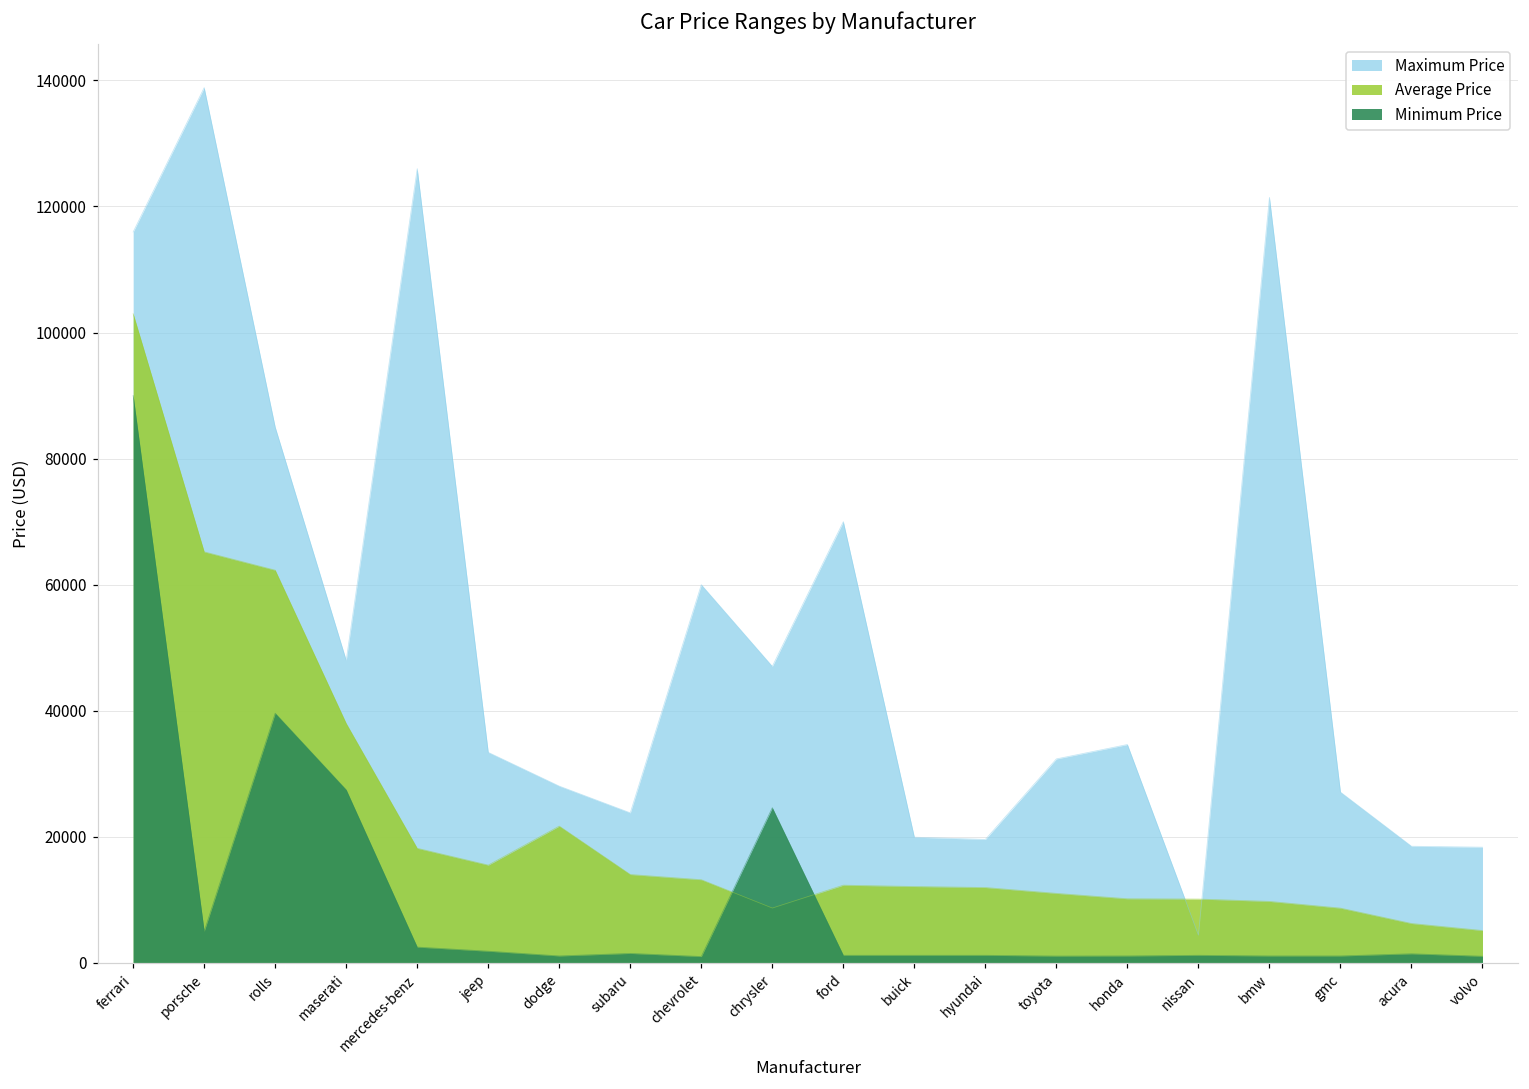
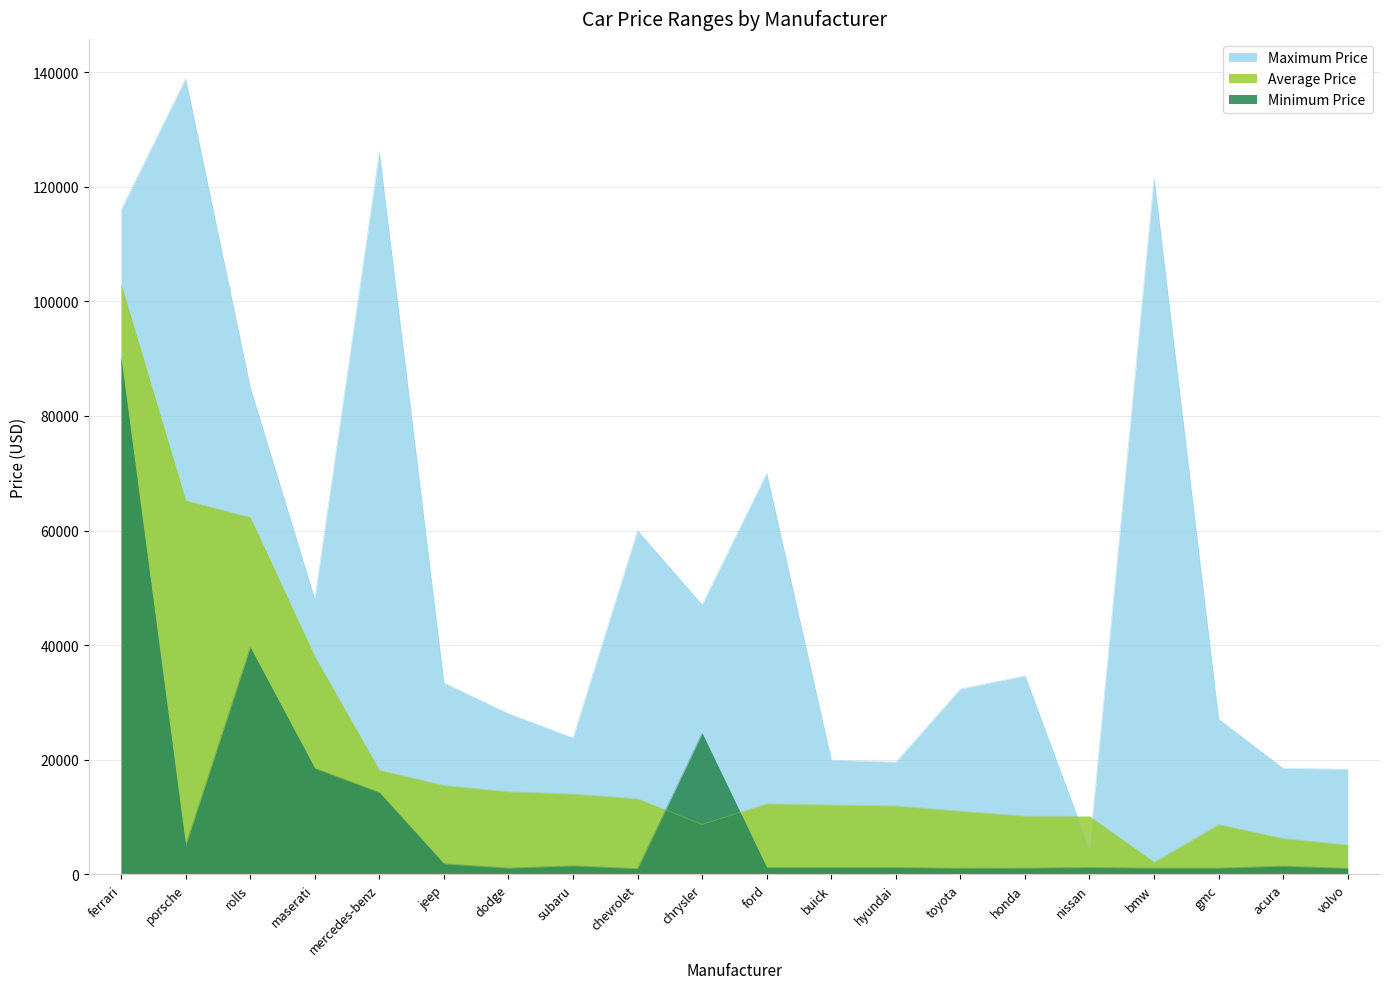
  {
    "Maximum Price": {
      "ferrari": 116000,
      "porsche": 139000,
      "rolls": 85000,
      "maserati": 48000,
      "mercedes-benz": 126000,
      "jeep": 33000,
      "dodge": 28000,
      "subaru": 24000,
      "chevrolet": 60000,
      "chrysler": 47000,
      "ford": 70000,
      "buick": 20000,
      "hyundai": 20000,
      "toyota": 32000,
      "honda": 35000,
      "nissan": 4000,
      "bmw": 121000,
      "gmc": 27000,
      "acura": 19000,
      "volvo": 18000
    },
    "Average Price": {
      "ferrari": 103000,
      "porsche": 65000,
      "rolls": 62000,
      "maserati": 38000,
      "mercedes-benz": 18000,
      "jeep": 16000,
-     "dodge": 22000,
+     "dodge": 14000,
      "subaru": 14000,
      "chevrolet": 13000,
      "chrysler": 9000,
      "ford": 12000,
      "buick": 12000,
      "hyundai": 12000,
      "toyota": 11000,
      "honda": 10000,
      "nissan": 10000,
-     "bmw": 10000,
+     "bmw": 2000,
      "gmc": 9000,
      "acura": 6000,
      "volvo": 5000
    },
    "Minimum Price": {
      "ferrari": 90000,
      "porsche": 5000,
      "rolls": 40000,
-     "maserati": 27000,
-     "mercedes-benz": 3000,
+     "maserati": 19000,
+     "mercedes-benz": 14000,
      "jeep": 2000,
      "dodge": 1000,
      "subaru": 2000,
      "chevrolet": 1000,
      "chrysler": 25000,
      "ford": 1000,
      "buick": 1000,
      "hyundai": 1000,
      "toyota": 1000,
      "honda": 1000,
      "nissan": 1000,
      "bmw": 1000,
      "gmc": 1000,
      "acura": 1000,
      "volvo": 1000
    }
  }
